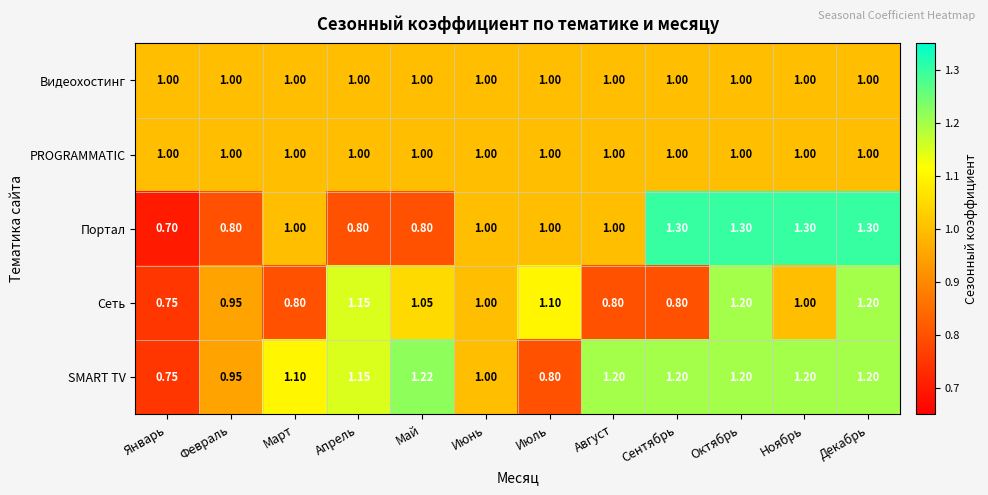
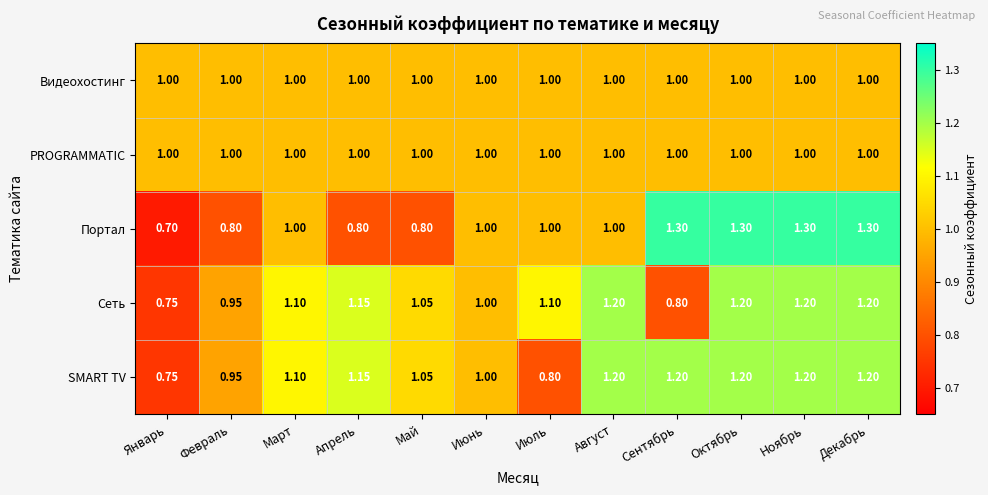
  {
    "Видеохостинг": {
      "Январь": 1.00,
      "Февраль": 1.00,
      "Март": 1.00,
      "Апрель": 1.00,
      "Май": 1.00,
      "Июнь": 1.00,
      "Июль": 1.00,
      "Август": 1.00,
      "Сентябрь": 1.00,
      "Октябрь": 1.00,
      "Ноябрь": 1.00,
      "Декабрь": 1.00
    },
    "PROGRAMMATIC": {
      "Январь": 1.00,
      "Февраль": 1.00,
      "Март": 1.00,
      "Апрель": 1.00,
      "Май": 1.00,
      "Июнь": 1.00,
      "Июль": 1.00,
      "Август": 1.00,
      "Сентябрь": 1.00,
      "Октябрь": 1.00,
      "Ноябрь": 1.00,
      "Декабрь": 1.00
    },
    "Портал": {
      "Январь": 0.70,
      "Февраль": 0.80,
      "Март": 1.00,
      "Апрель": 0.80,
      "Май": 0.80,
      "Июнь": 1.00,
      "Июль": 1.00,
      "Август": 1.00,
      "Сентябрь": 1.30,
      "Октябрь": 1.30,
      "Ноябрь": 1.30,
      "Декабрь": 1.30
    },
    "Сеть": {
      "Январь": 0.75,
      "Февраль": 0.95,
-     "Март": 0.80,
+     "Март": 1.10,
      "Апрель": 1.15,
      "Май": 1.05,
      "Июнь": 1.00,
      "Июль": 1.10,
-     "Август": 0.80,
+     "Август": 1.20,
      "Сентябрь": 0.80,
      "Октябрь": 1.20,
-     "Ноябрь": 1.00,
+     "Ноябрь": 1.20,
      "Декабрь": 1.20
    },
    "SMART TV": {
      "Январь": 0.75,
      "Февраль": 0.95,
      "Март": 1.10,
      "Апрель": 1.15,
-     "Май": 1.22,
+     "Май": 1.05,
      "Июнь": 1.00,
      "Июль": 0.80,
      "Август": 1.20,
      "Сентябрь": 1.20,
      "Октябрь": 1.20,
      "Ноябрь": 1.20,
      "Декабрь": 1.20
    }
  }
